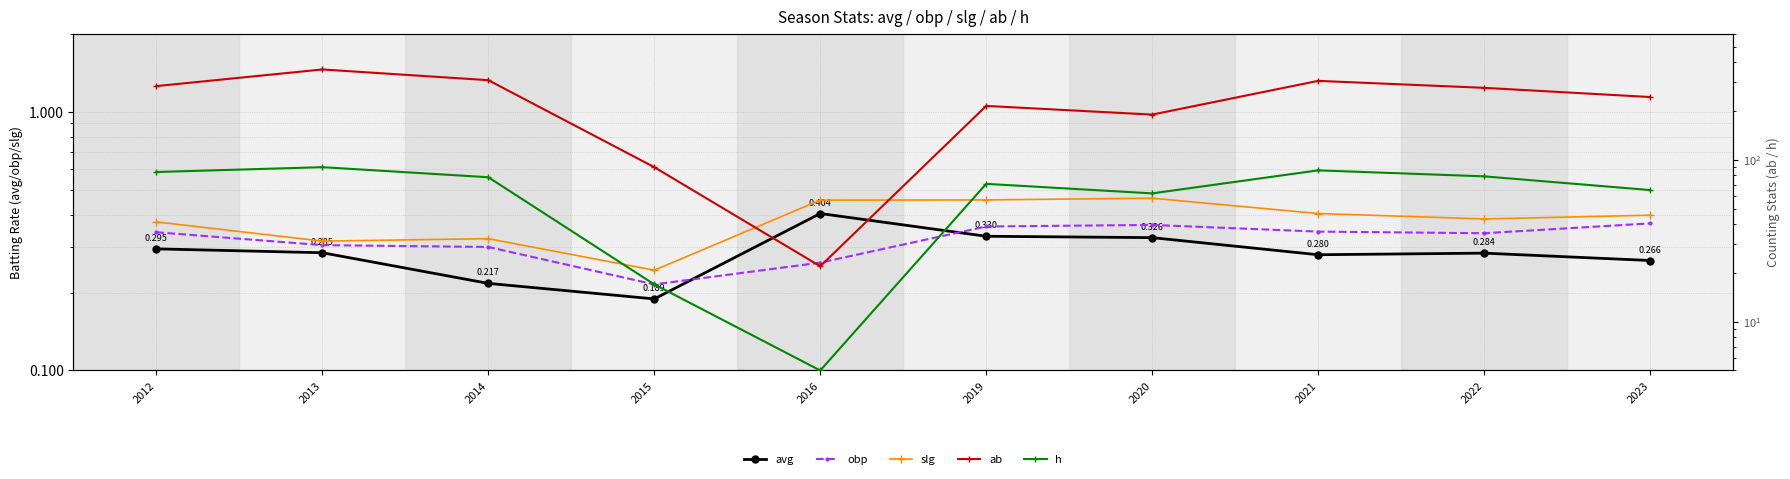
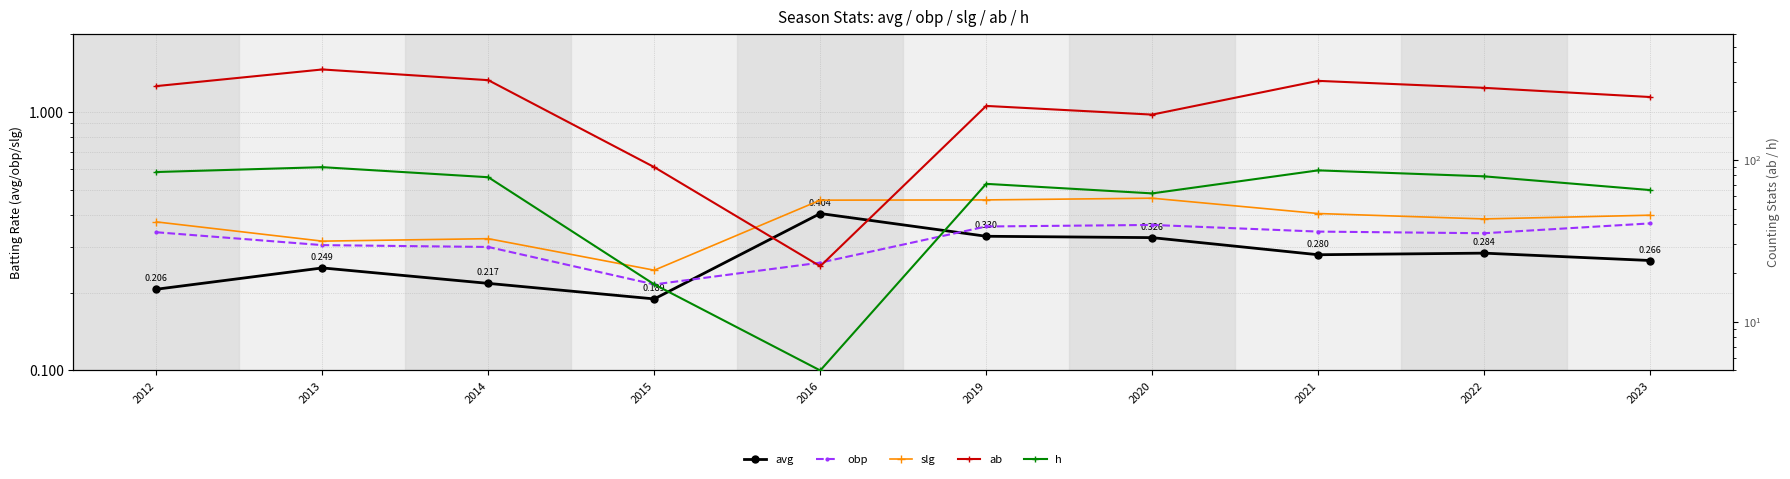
  {
    "avg": {
-     "2012": 0.295,
-     "2013": 0.285,
+     "2012": 0.206,
+     "2013": 0.249,
      "2014": 0.217,
      "2021": 0.280,
      "2022": 0.284,
      "2023": 0.266
    }
  }
